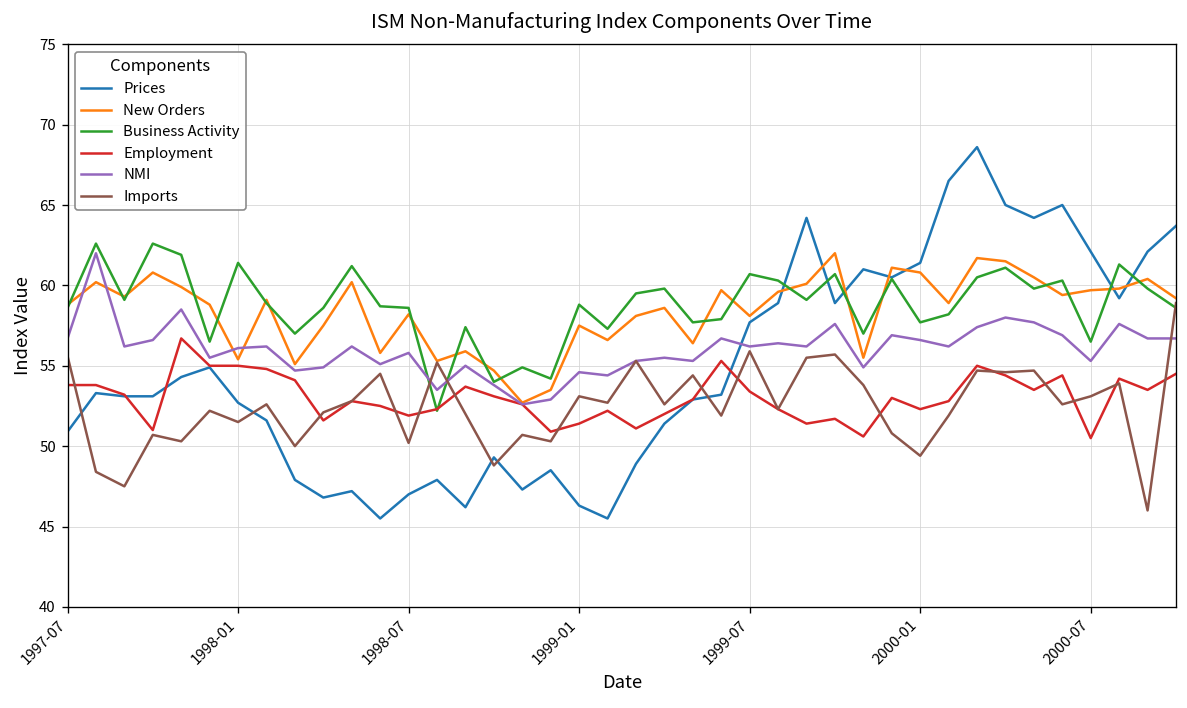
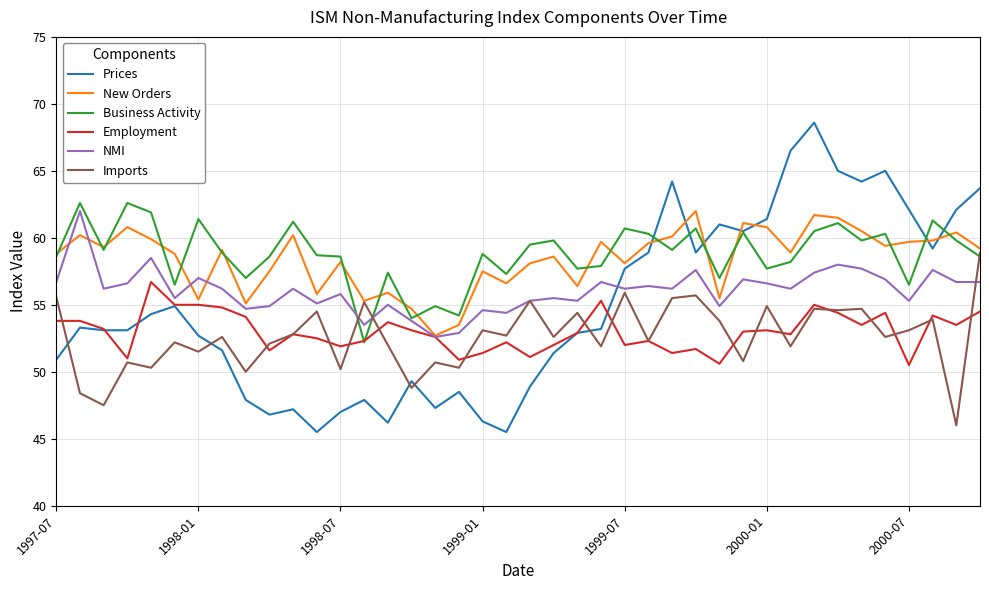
  {
    "Prices": {
      "1997-07": 50.9,
      "1998-01": 52.7,
      "1998-07": 47.0,
      "1999-01": 46.3,
      "1999-07": 57.7,
      "2000-01": 61.4,
      "2000-07": 62.1
    },
    "New Orders": {
      "1997-07": 58.8,
      "1998-01": 55.4,
      "1998-07": 58.2,
      "1999-01": 57.5,
      "1999-07": 58.1,
      "2000-01": 60.8,
      "2000-07": 59.7
    },
    "Business Activity": {
      "1997-07": 58.6,
      "1998-01": 61.4,
      "1998-07": 58.6,
      "1999-01": 58.8,
      "1999-07": 60.7,
      "2000-01": 57.7,
      "2000-07": 56.5
    },
    "Employment": {
      "1997-07": 53.8,
      "1998-01": 55.0,
      "1998-07": 51.9,
      "1999-01": 51.4,
-     "1999-07": 53.4,
-     "2000-01": 52.3,
+     "1999-07": 52.0,
+     "2000-01": 53.1,
      "2000-07": 50.5
    },
    "NMI": {
      "1997-07": 56.7,
-     "1998-01": 56.1,
+     "1998-01": 57.0,
      "1998-07": 55.8,
      "1999-01": 54.6,
      "1999-07": 56.2,
      "2000-01": 56.6,
      "2000-07": 55.3
    },
    "Imports": {
      "1997-07": 55.6,
      "1998-01": 51.5,
      "1998-07": 50.2,
      "1999-01": 53.1,
      "1999-07": 55.9,
-     "2000-01": 49.4,
+     "2000-01": 54.9,
      "2000-07": 53.1
    }
  }
